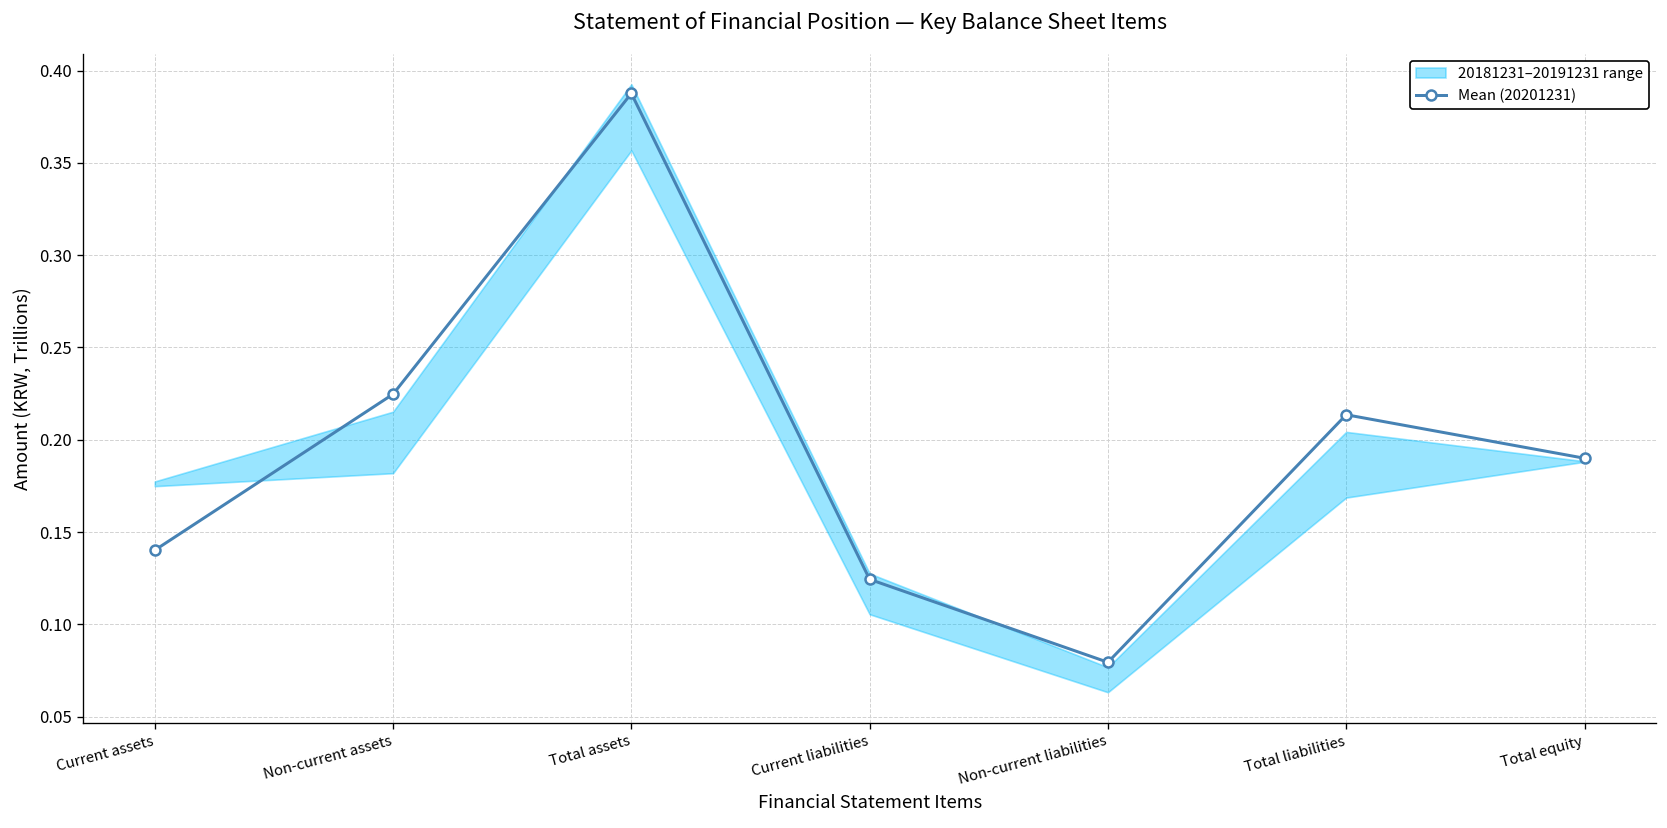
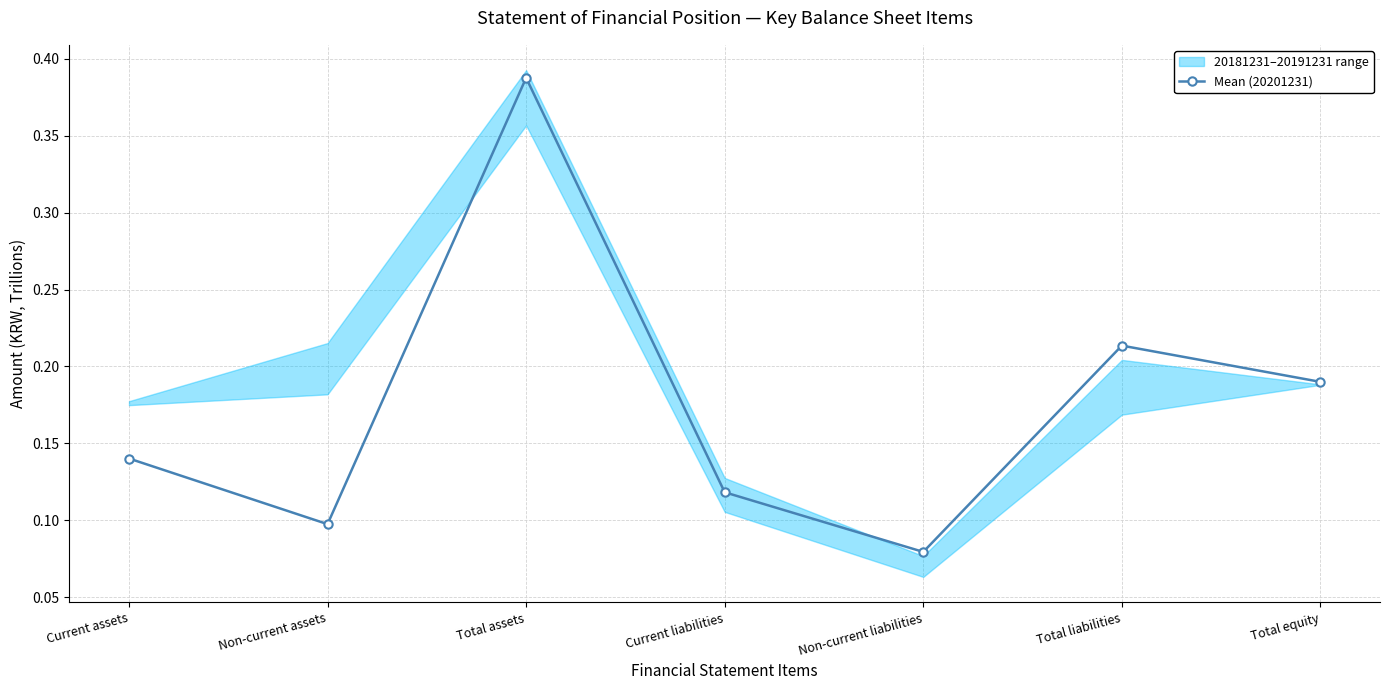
  {
    "Mean (20201231)": {
      "Current assets": 0.140,
-     "Non-current assets": 0.225,
+     "Non-current assets": 0.097,
      "Total assets": 0.388,
-     "Current liabilities": 0.124,
+     "Current liabilities": 0.118,
      "Non-current liabilities": 0.079,
      "Total liabilities": 0.214
    }
  }
